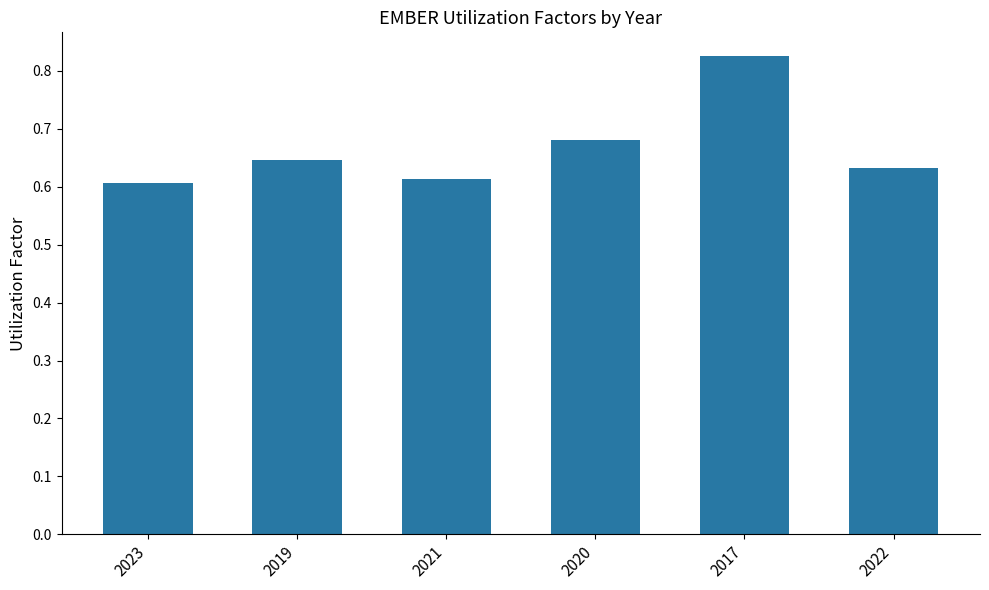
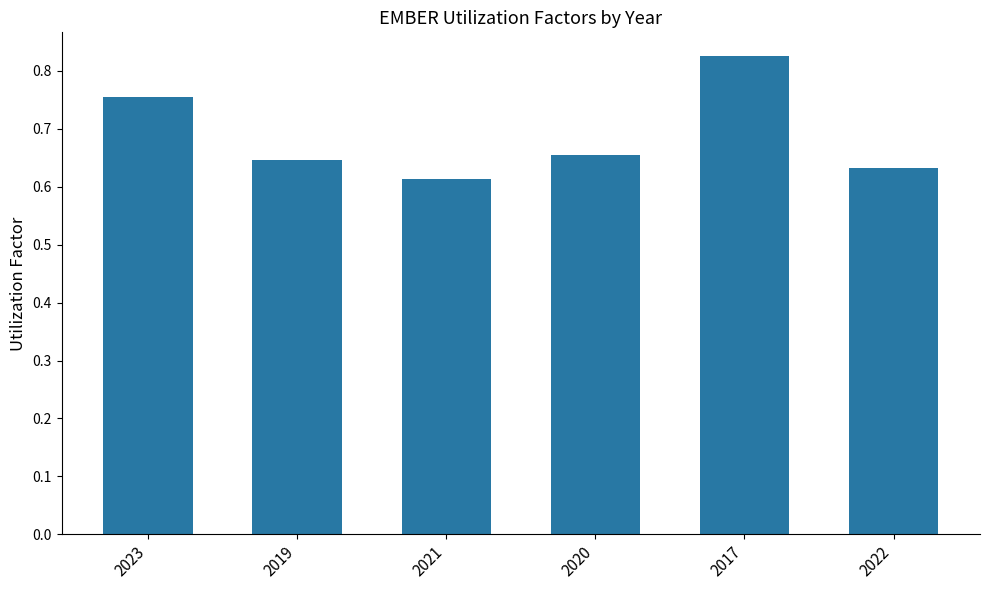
  {
-   "2023": 0.61,
+   "2023": 0.76,
    "2019": 0.65,
    "2021": 0.61,
-   "2020": 0.68,
+   "2020": 0.65,
    "2017": 0.83,
    "2022": 0.63
  }
